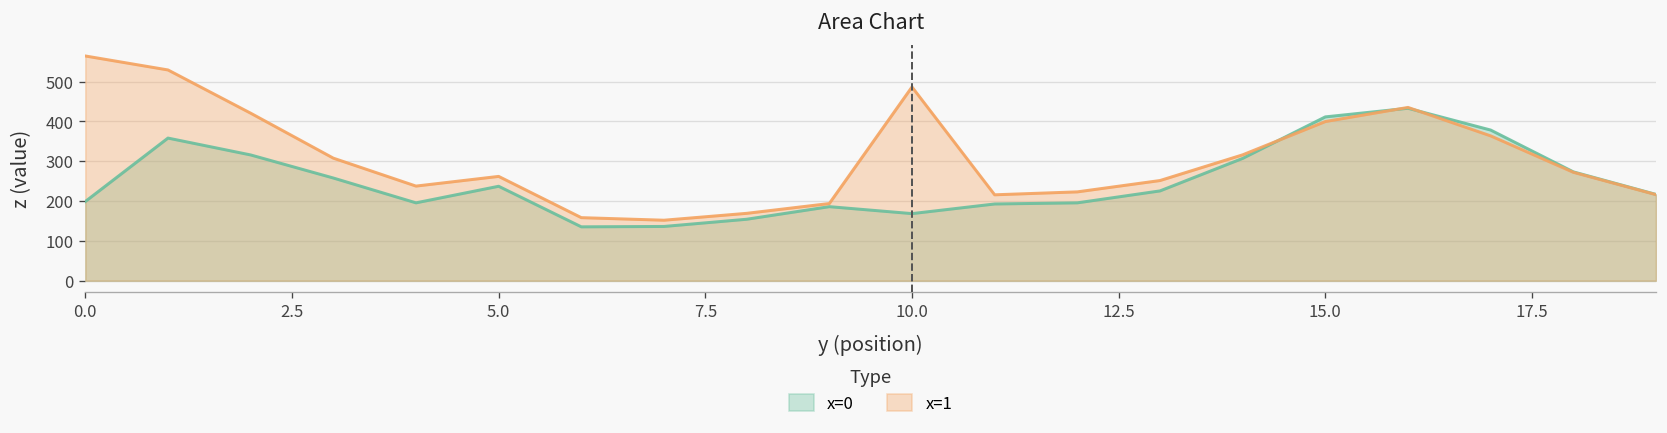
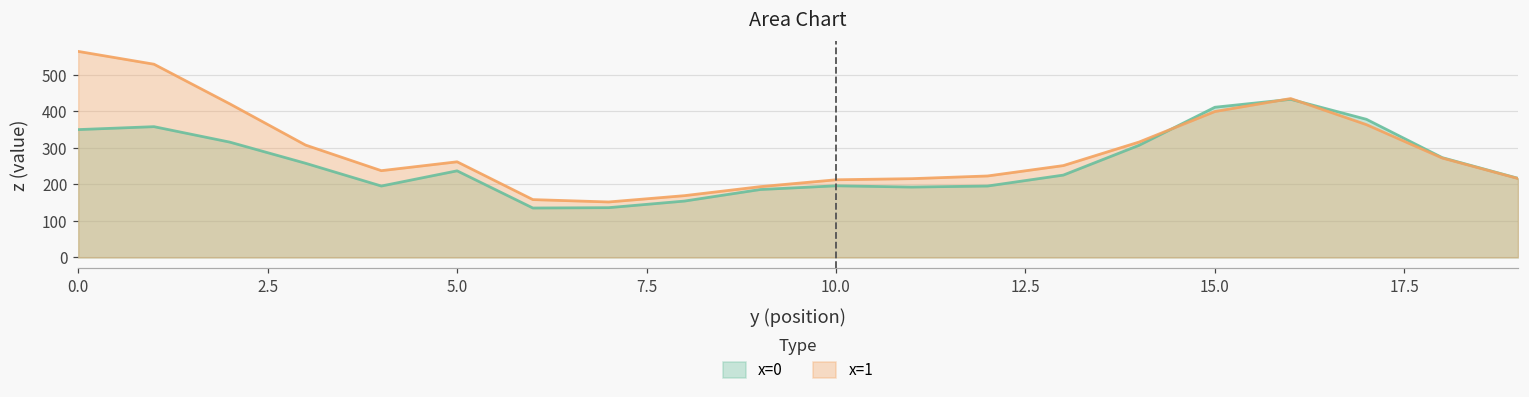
  {
    "x=0": {
-     "0.0": 200,
+     "0.0": 350,
      "5.0": 240,
-     "10.0": 170,
+     "10.0": 200,
      "15.0": 410
    },
    "x=1": {
      "0.0": 560,
      "5.0": 260,
-     "10.0": 490,
+     "10.0": 210,
      "15.0": 400
    }
  }
